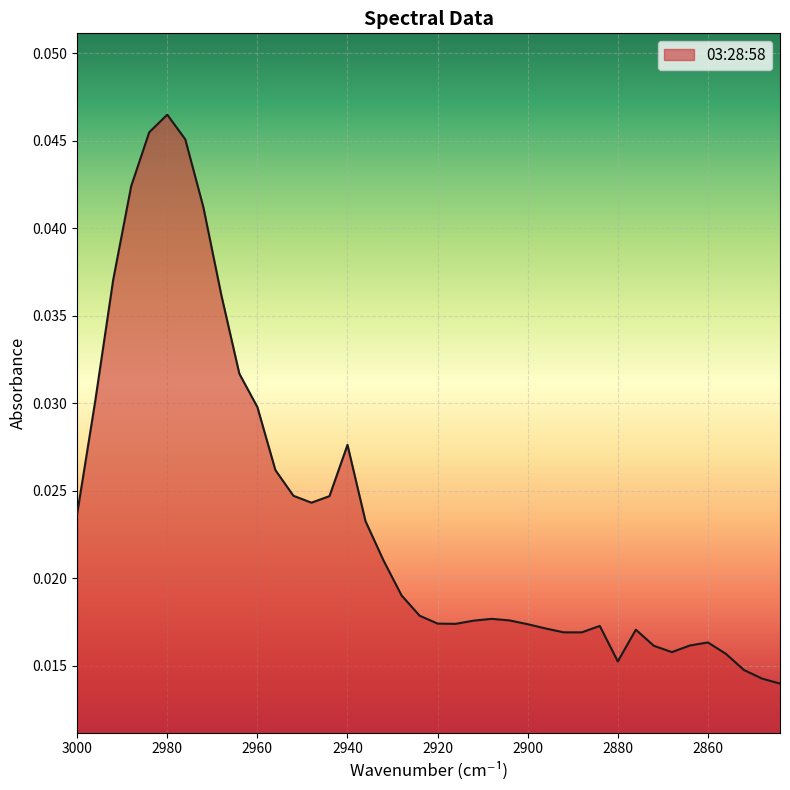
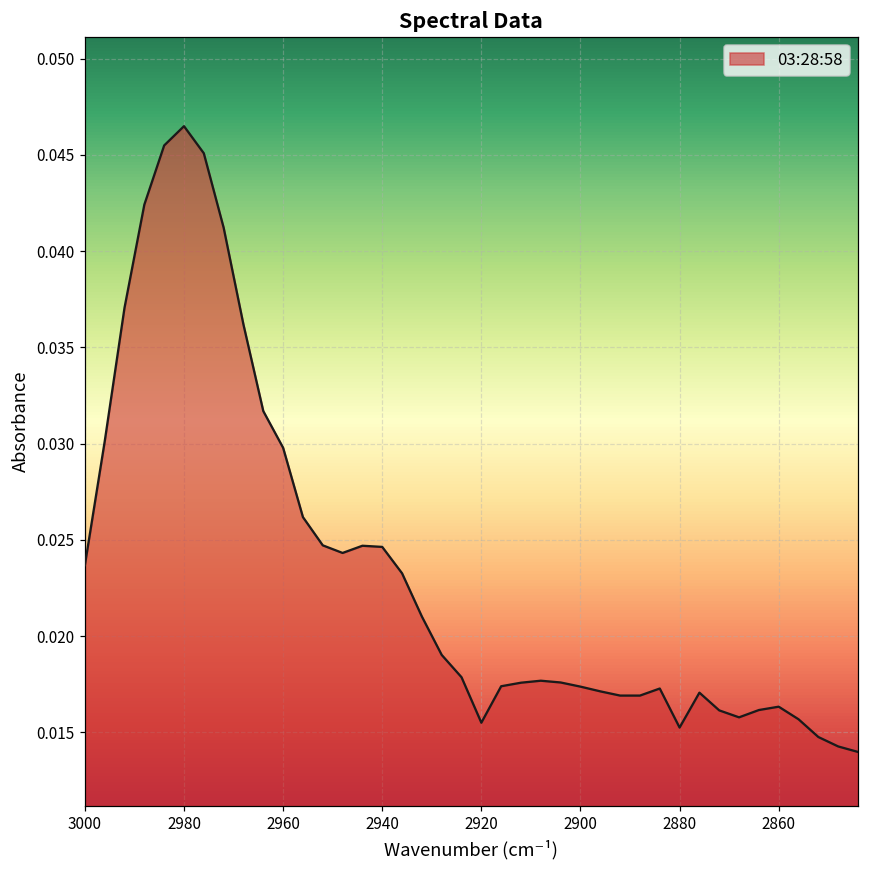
  {
    "3000": 0.0237,
    "2980": 0.0465,
    "2960": 0.0298,
-   "2940": 0.0276,
-   "2920": 0.0174,
+   "2940": 0.0246,
+   "2920": 0.0155,
    "2900": 0.0174,
    "2880": 0.0153,
    "2860": 0.0163
  }
